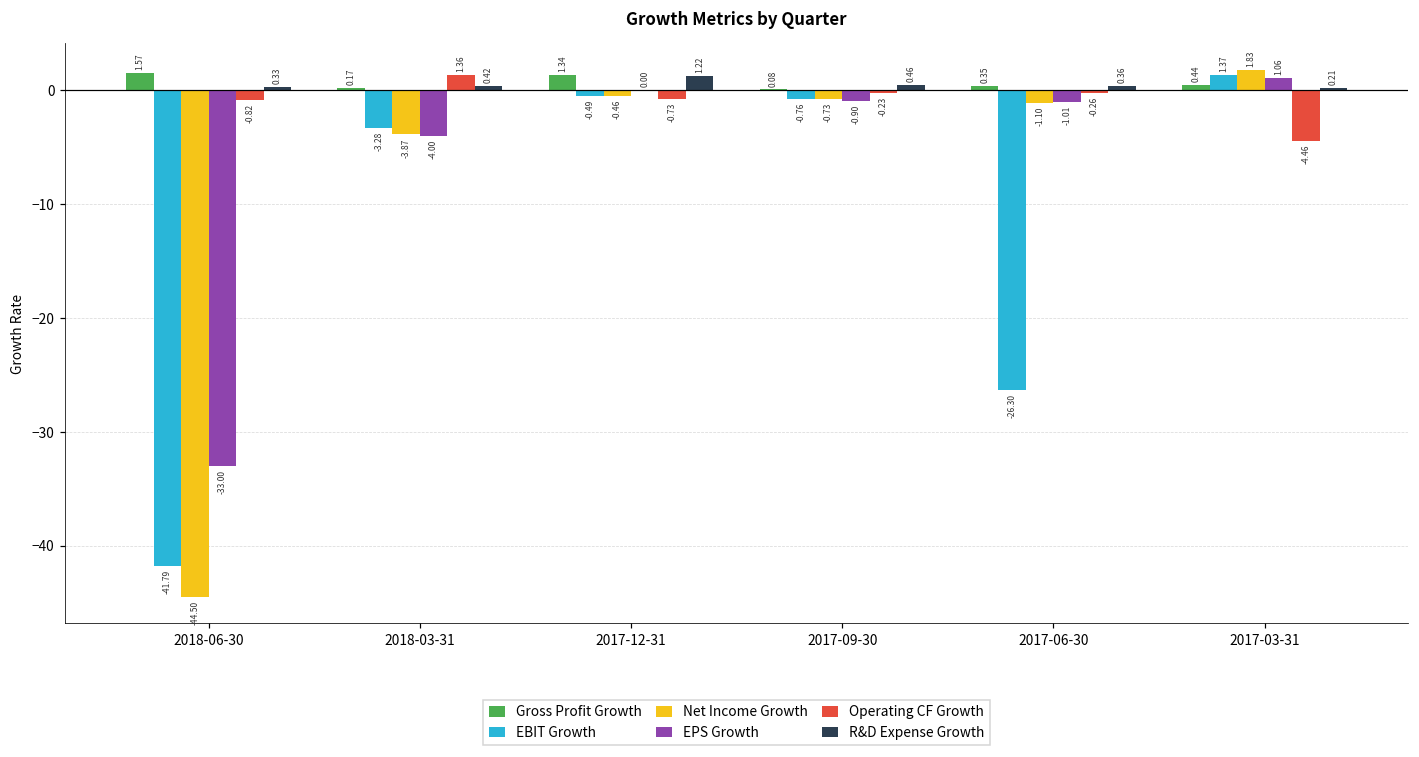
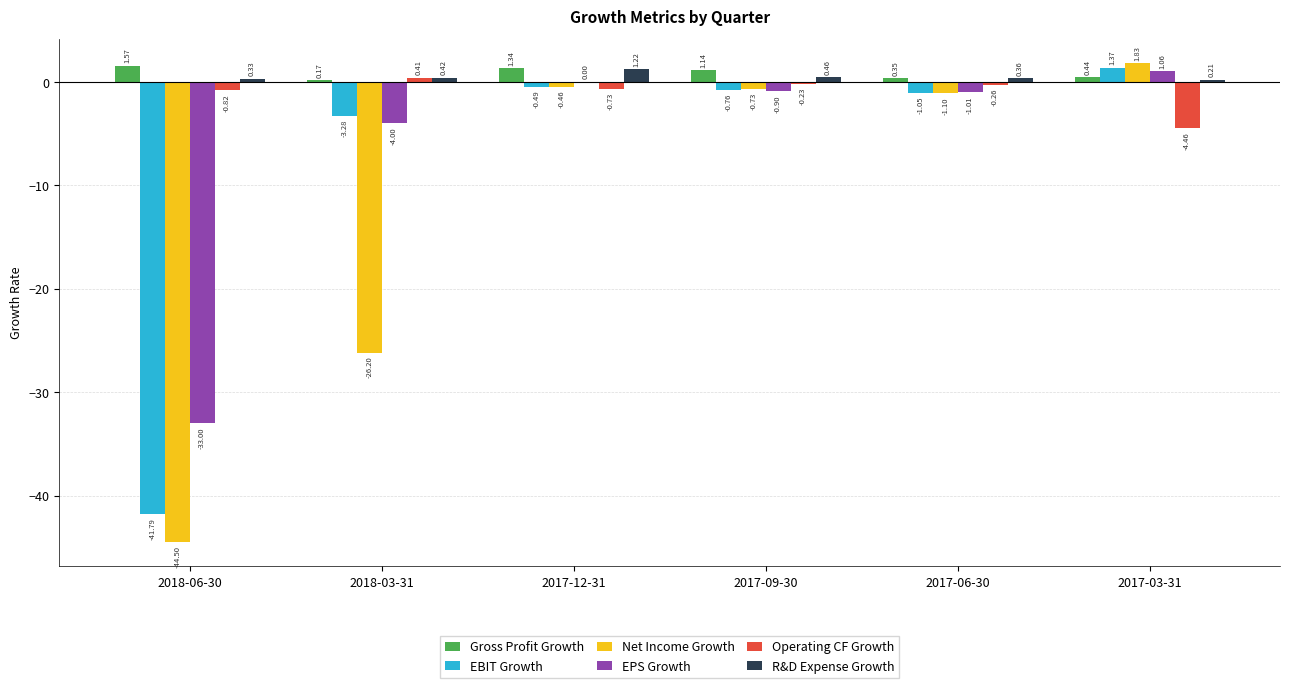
  {
    "Gross Profit Growth": {
      "2018-06-30": 1.57,
      "2018-03-31": 0.17,
      "2017-12-31": 1.34,
-     "2017-09-30": 0.08,
+     "2017-09-30": 1.14,
      "2017-06-30": 0.35,
      "2017-03-31": 0.44
    },
    "EBIT Growth": {
      "2018-06-30": -41.79,
      "2018-03-31": -3.28,
      "2017-12-31": -0.49,
      "2017-09-30": -0.76,
-     "2017-06-30": -26.30,
+     "2017-06-30": -1.05,
      "2017-03-31": 1.37
    },
    "Net Income Growth": {
      "2018-06-30": -44.50,
-     "2018-03-31": -3.87,
+     "2018-03-31": -26.20,
      "2017-12-31": -0.46,
      "2017-09-30": -0.73,
      "2017-06-30": -1.10,
      "2017-03-31": 1.83
    },
    "EPS Growth": {
      "2018-06-30": -33.00,
      "2018-03-31": -4.00,
      "2017-12-31": 0.00,
      "2017-09-30": -0.90,
      "2017-06-30": -1.01,
      "2017-03-31": 1.06
    },
    "Operating CF Growth": {
      "2018-06-30": -0.82,
-     "2018-03-31": 1.36,
+     "2018-03-31": 0.41,
      "2017-12-31": -0.73,
      "2017-09-30": -0.23,
      "2017-06-30": -0.26,
      "2017-03-31": -4.46
    },
    "R&D Expense Growth": {
      "2018-06-30": 0.33,
      "2018-03-31": 0.42,
      "2017-12-31": 1.22,
      "2017-09-30": 0.46,
      "2017-06-30": 0.36,
      "2017-03-31": 0.21
    }
  }
